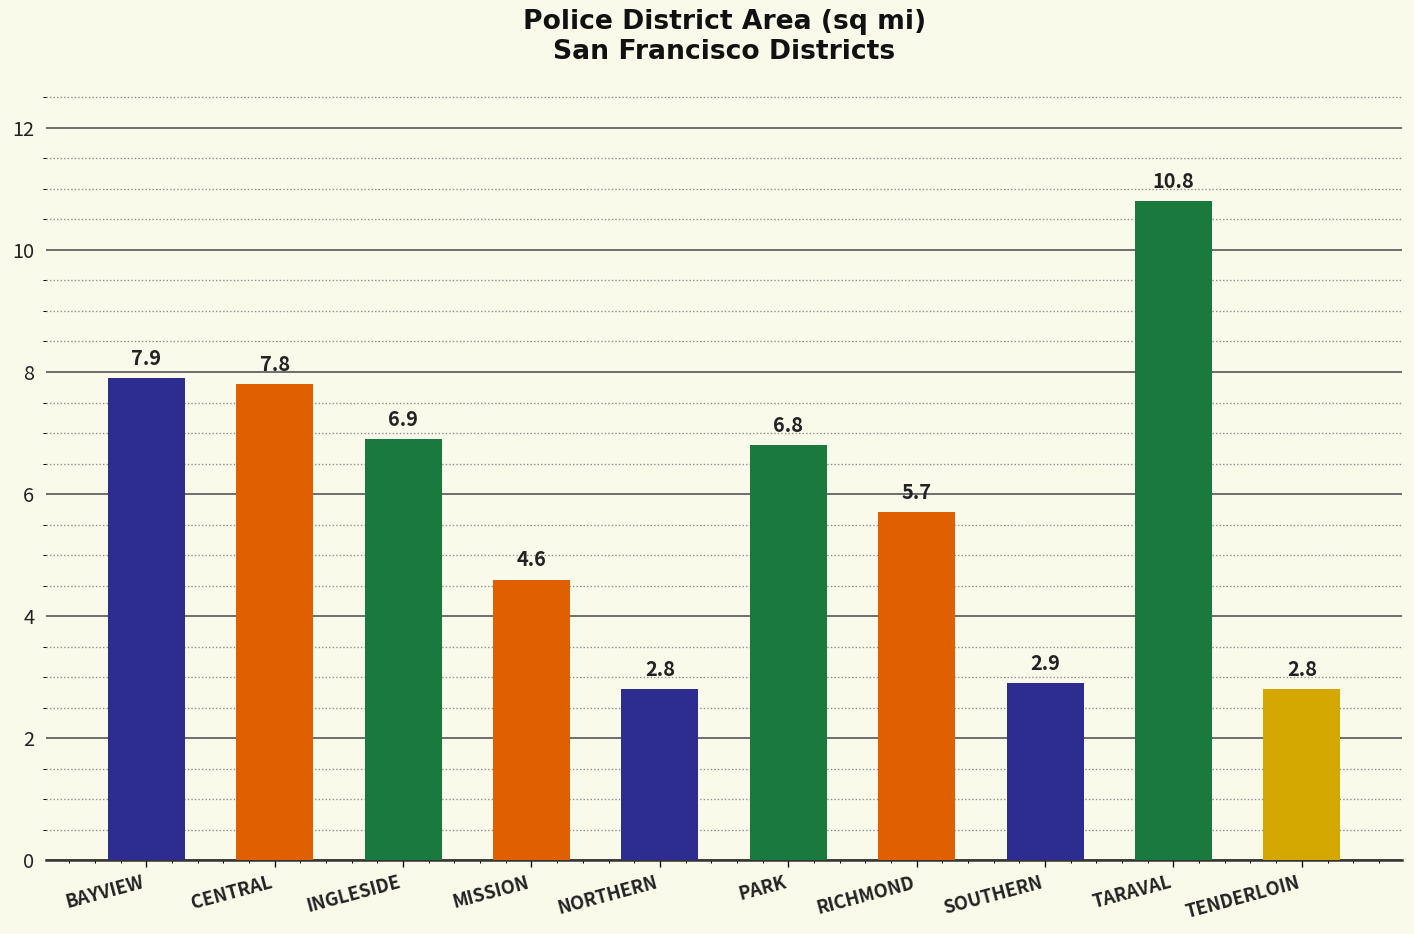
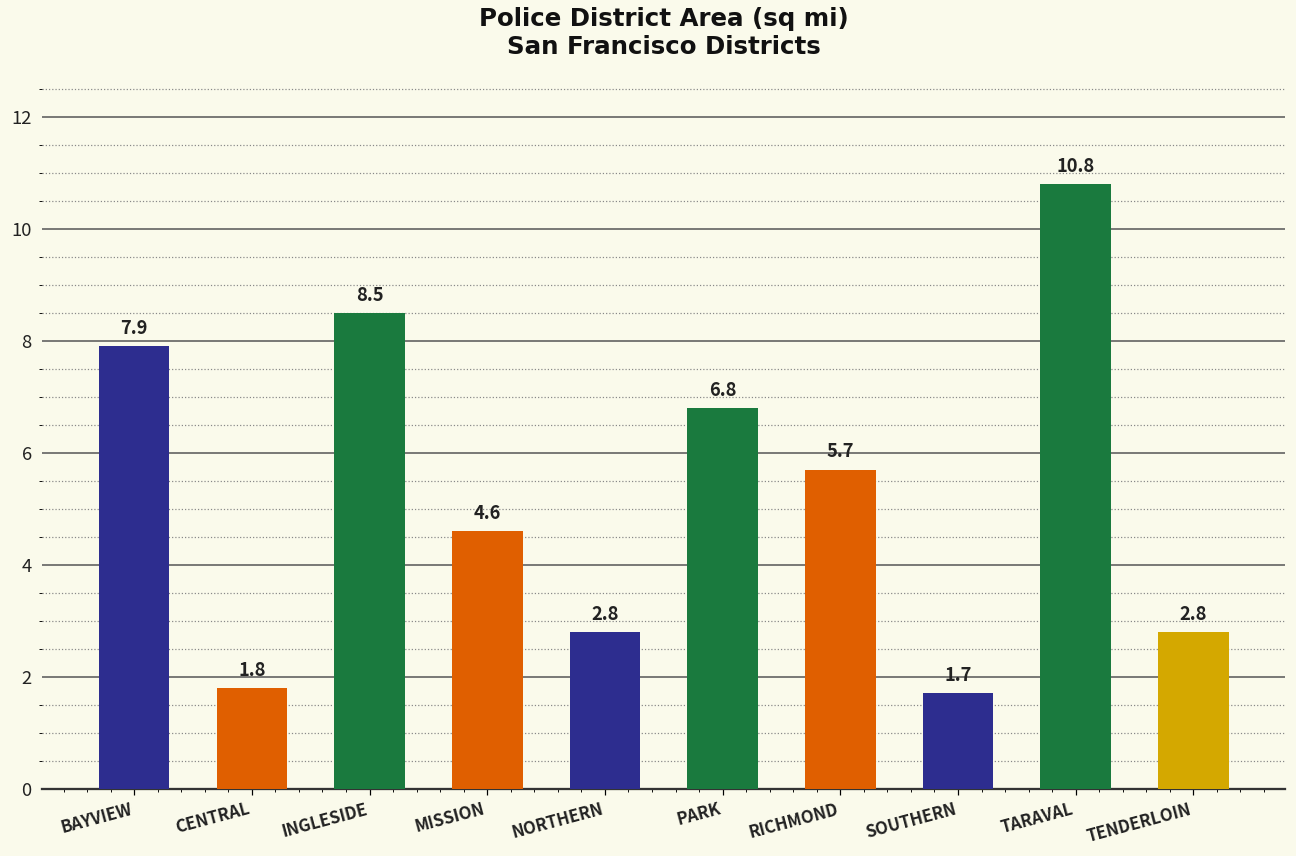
  {
    "BAYVIEW": 7.9,
-   "CENTRAL": 7.8,
-   "INGLESIDE": 6.9,
+   "CENTRAL": 1.8,
+   "INGLESIDE": 8.5,
    "MISSION": 4.6,
    "NORTHERN": 2.8,
    "PARK": 6.8,
    "RICHMOND": 5.7,
-   "SOUTHERN": 2.9,
+   "SOUTHERN": 1.7,
    "TARAVAL": 10.8,
    "TENDERLOIN": 2.8
  }
